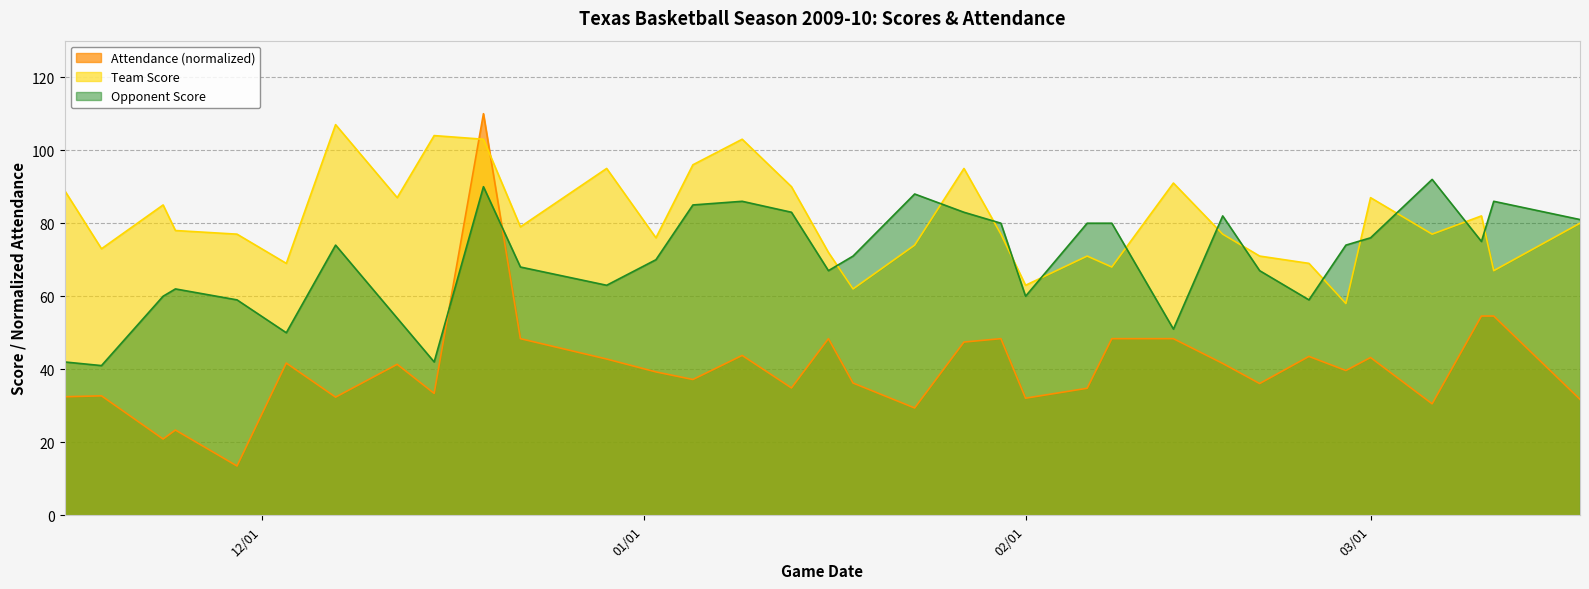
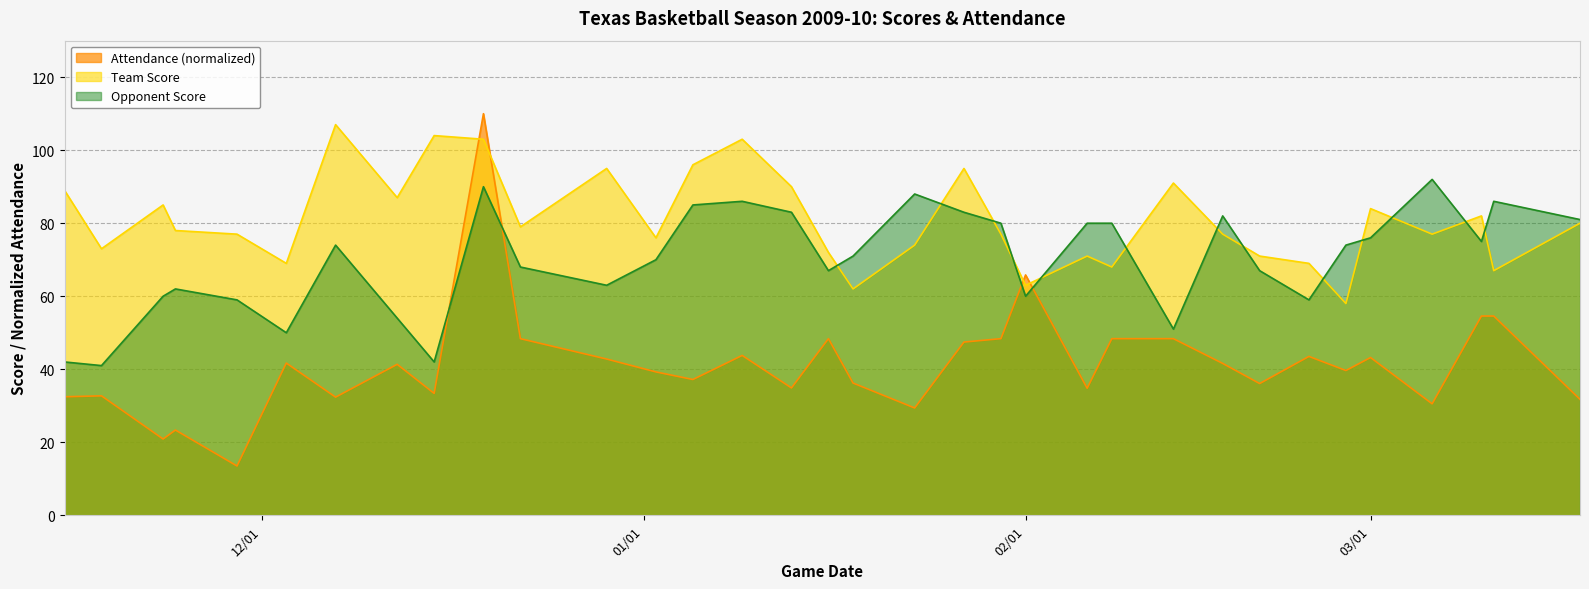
  {
    "Attendance (normalized)": {
-     "02/01": 32,
+     "02/01": 66,
      "03/01": 43
    },
    "Team Score": {
      "02/01": 63,
-     "03/01": 87
+     "03/01": 84
    },
    "Opponent Score": {
      "02/01": 60,
      "03/01": 76
    }
  }
